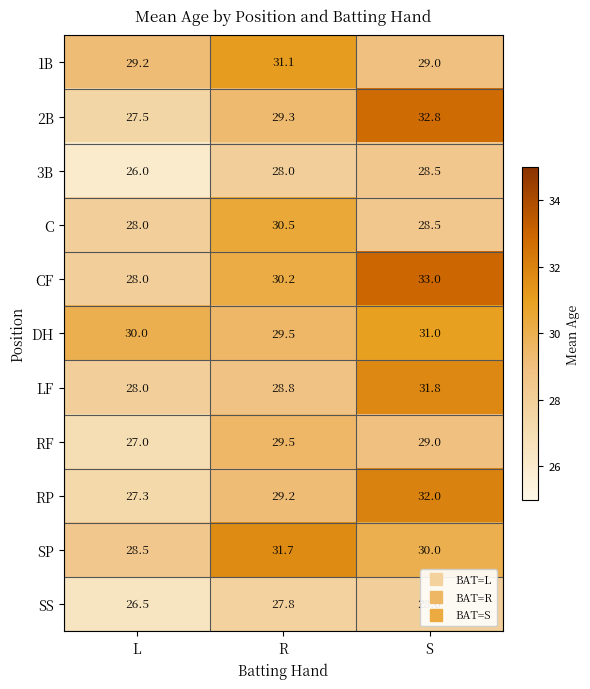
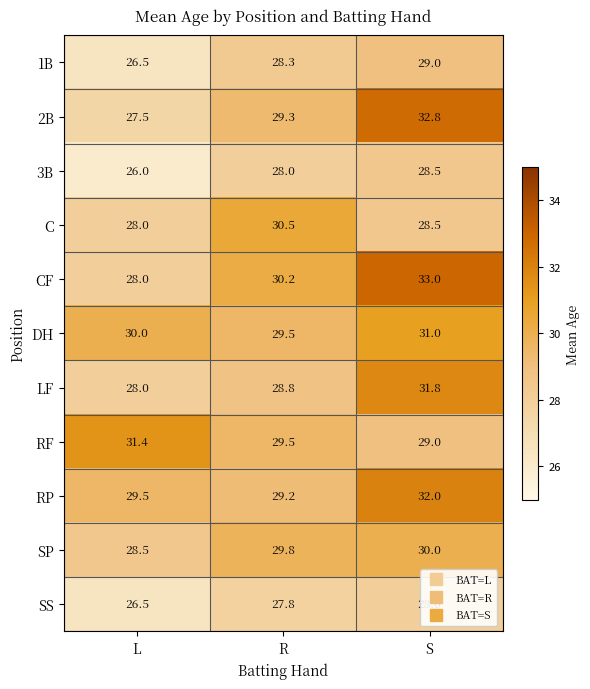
  {
    "1B": {
-     "L": 29.2,
-     "R": 31.1,
+     "L": 26.5,
+     "R": 28.3,
      "S": 29.0
    },
    "2B": {
      "L": 27.5,
      "R": 29.3,
      "S": 32.8
    },
    "3B": {
      "L": 26.0,
      "R": 28.0,
      "S": 28.5
    },
    "C": {
      "L": 28.0,
      "R": 30.5,
      "S": 28.5
    },
    "CF": {
      "L": 28.0,
      "R": 30.2,
      "S": 33.0
    },
    "DH": {
      "L": 30.0,
      "R": 29.5,
      "S": 31.0
    },
    "LF": {
      "L": 28.0,
      "R": 28.8,
      "S": 31.8
    },
    "RF": {
-     "L": 27.0,
+     "L": 31.4,
      "R": 29.5,
      "S": 29.0
    },
    "RP": {
-     "L": 27.3,
+     "L": 29.5,
      "R": 29.2,
      "S": 32.0
    },
    "SP": {
      "L": 28.5,
-     "R": 31.7,
+     "R": 29.8,
      "S": 30.0
    },
    "SS": {
      "L": 26.5,
      "R": 27.8
    }
  }
